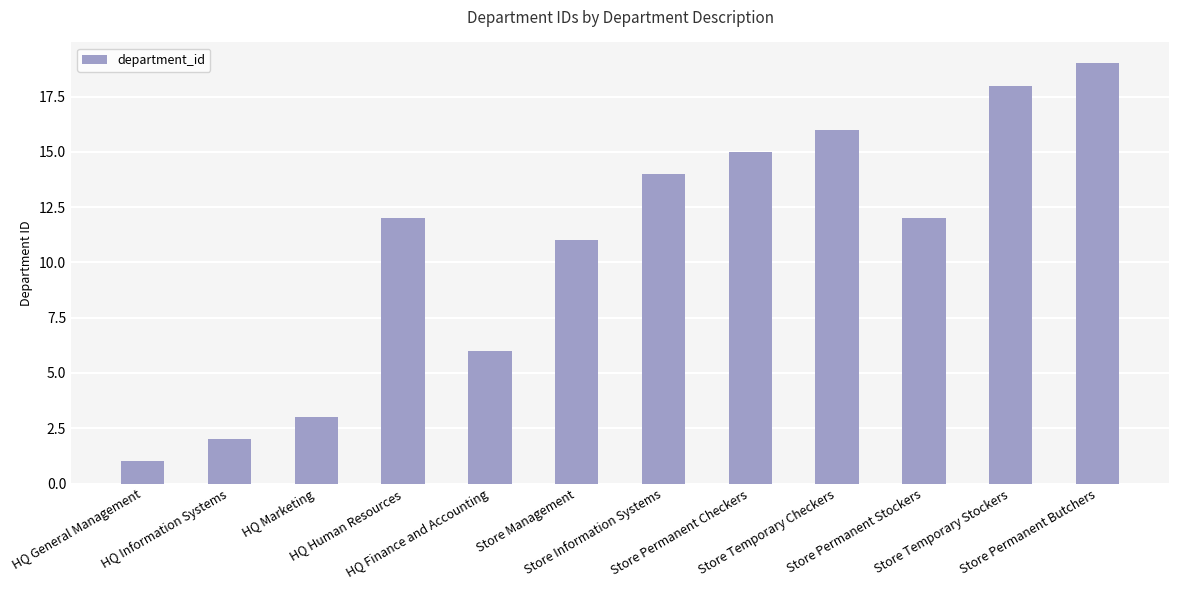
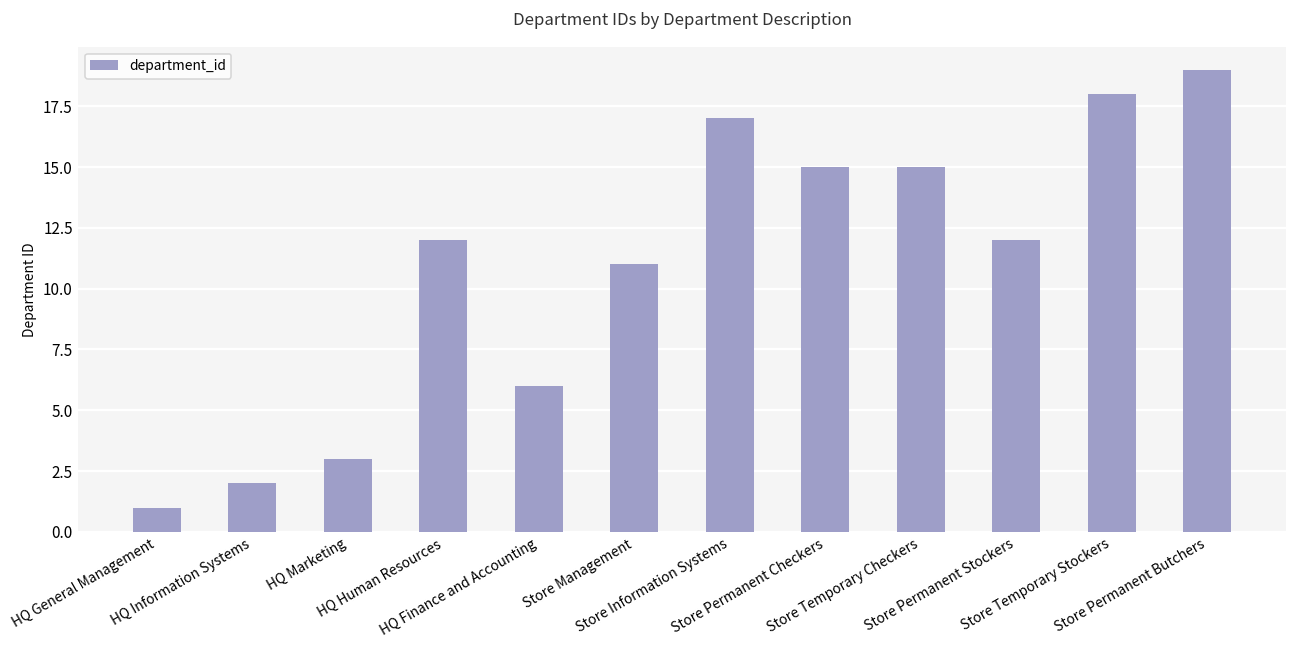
  {
    "HQ General Management": 1,
    "HQ Information Systems": 2,
    "HQ Marketing": 3,
    "HQ Human Resources": 12,
    "HQ Finance and Accounting": 6,
    "Store Management": 11,
-   "Store Information Systems": 14,
+   "Store Information Systems": 17,
    "Store Permanent Checkers": 15,
-   "Store Temporary Checkers": 16,
+   "Store Temporary Checkers": 15,
    "Store Permanent Stockers": 12,
    "Store Temporary Stockers": 18,
    "Store Permanent Butchers": 19
  }
